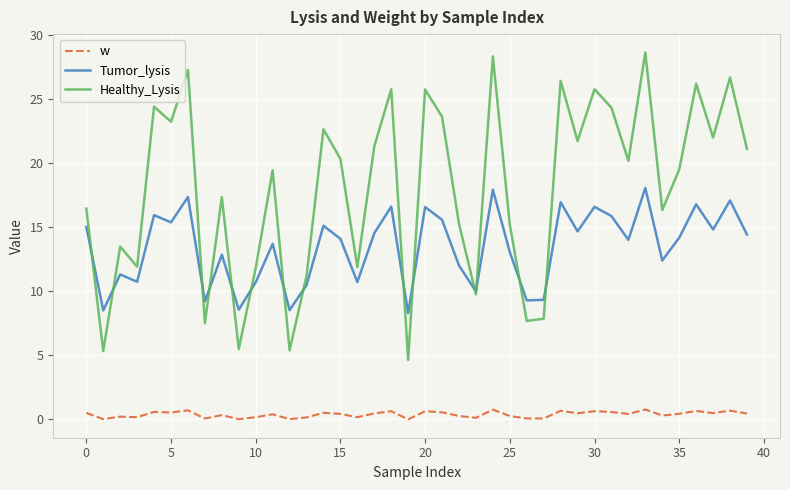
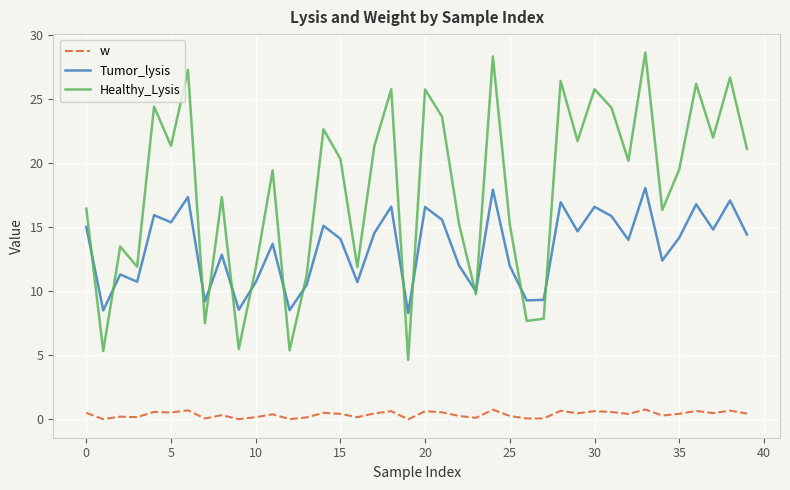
  {
    "w": {
      "0": 0.5,
      "5": 0.5,
      "10": 0.2,
      "15": 0.4,
      "20": 0.6,
      "25": 0.3,
      "30": 0.6,
      "35": 0.4
    },
    "Tumor_lysis": {
      "0": 15.0,
      "5": 15.4,
      "10": 10.7,
      "15": 14.1,
      "20": 16.6,
-     "25": 13.1,
+     "25": 12.0,
      "30": 16.6,
      "35": 14.2
    },
    "Healthy_Lysis": {
      "0": 16.5,
-     "5": 23.3,
+     "5": 21.4,
      "10": 11.8,
      "15": 20.4,
      "20": 25.8,
      "25": 15.2,
      "30": 25.8,
      "35": 19.5
    }
  }
